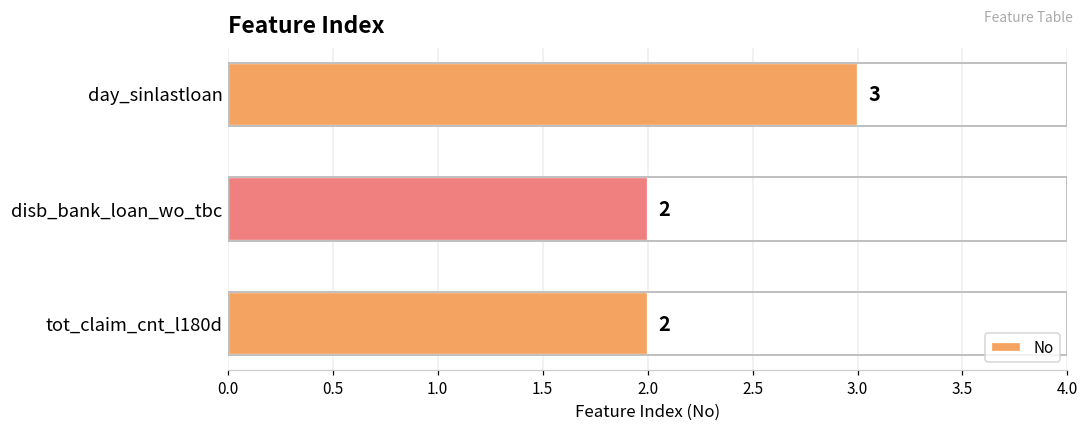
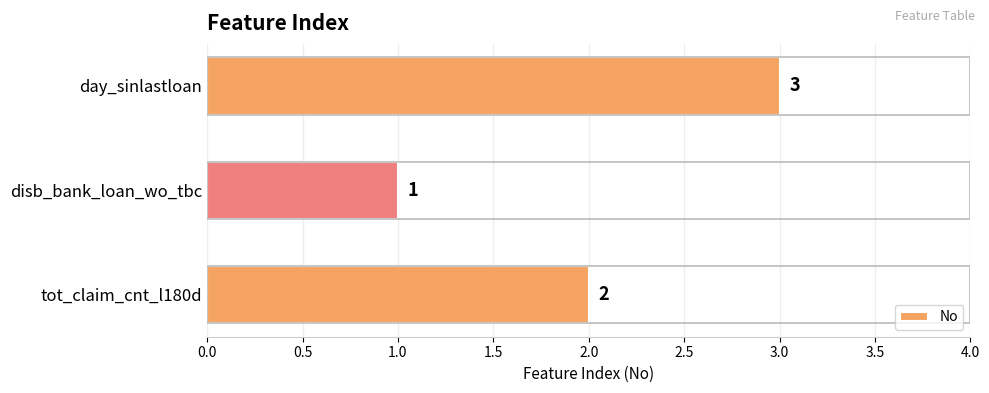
  {
    "day_sinlastloan": 3,
-   "disb_bank_loan_wo_tbc": 2,
+   "disb_bank_loan_wo_tbc": 1,
    "tot_claim_cnt_l180d": 2
  }
